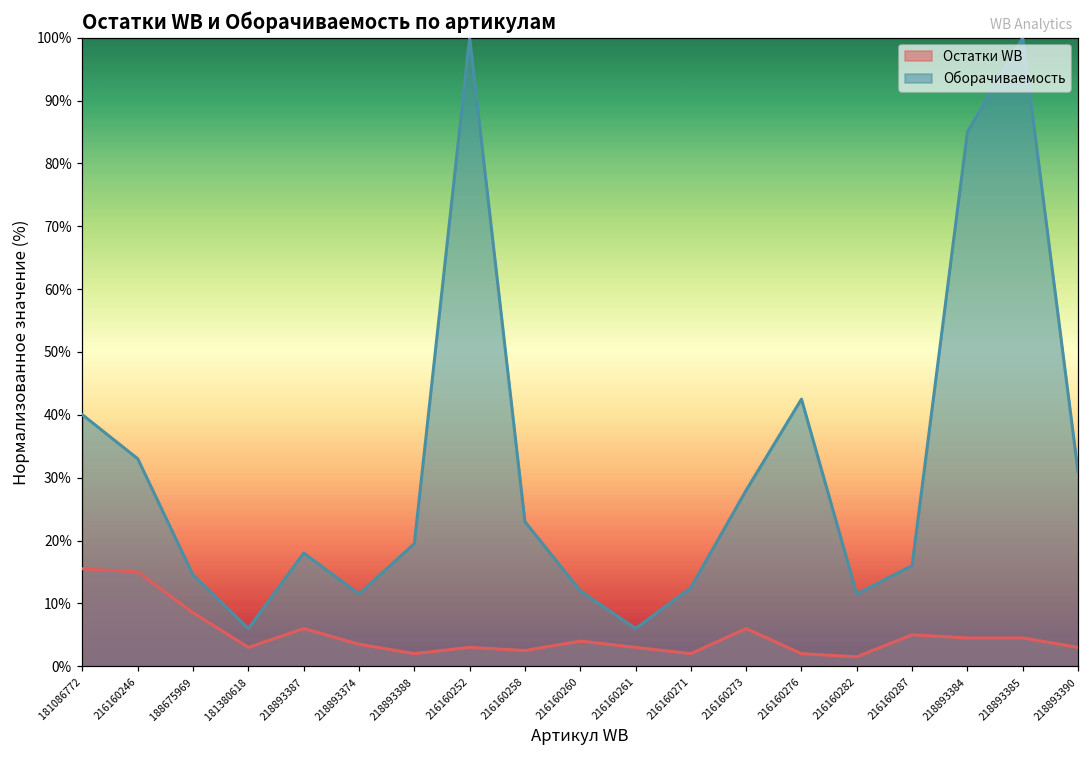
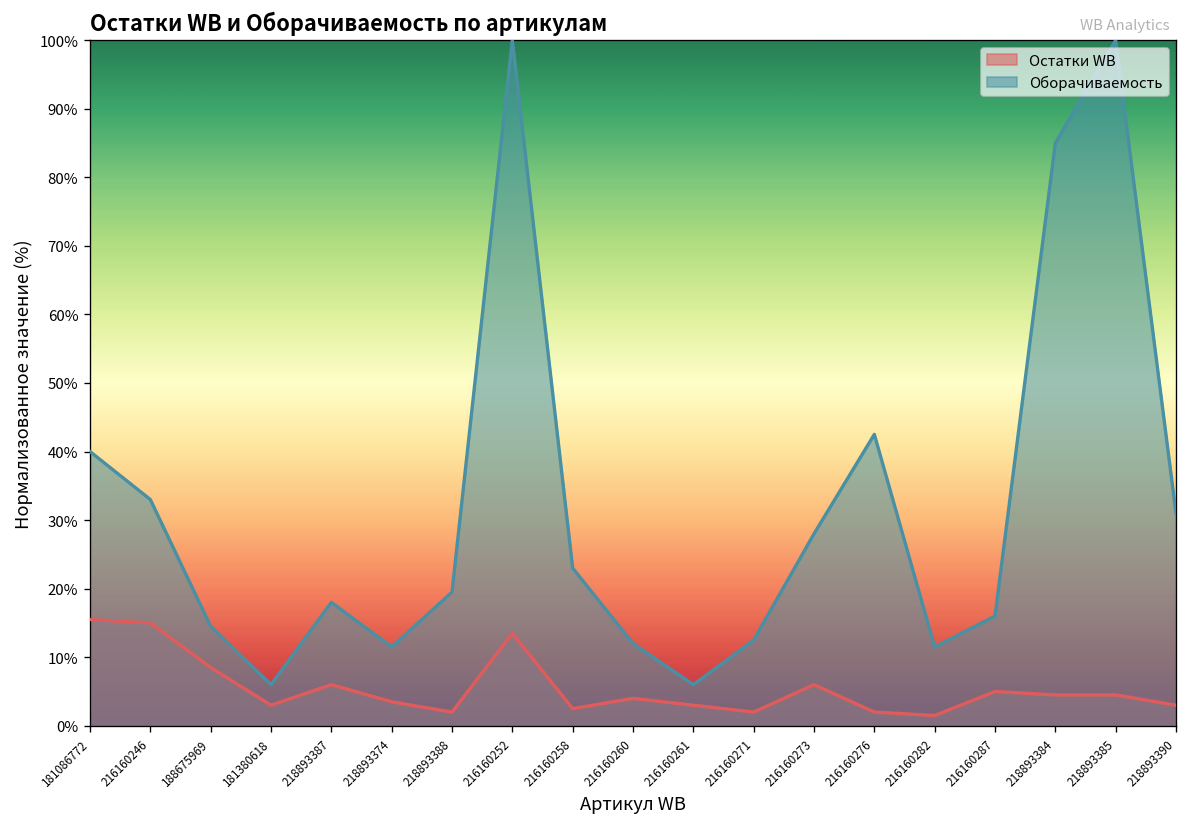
  {
    "Остатки WB": {
      "181086772": "16%",
      "216160246": "15%",
      "188675969": "9%",
      "181380618": "3%",
      "218893387": "6%",
      "218893374": "4%",
      "218893388": "2%",
-     "216160252": "3%",
+     "216160252": "14%",
      "216160258": "3%",
      "216160260": "4%",
      "216160261": "3%",
      "216160271": "2%",
      "216160273": "6%",
      "216160276": "2%",
      "216160282": "2%",
      "216160287": "5%",
      "218893384": "5%",
      "218893385": "5%",
      "218893390": "3%"
    },
    "Оборачиваемость": {
      "181086772": "40%",
      "216160246": "33%",
      "188675969": "14%",
      "181380618": "6%",
      "218893387": "18%",
      "218893374": "12%",
      "218893388": "20%",
      "216160252": "100%",
      "216160258": "23%",
      "216160260": "12%",
      "216160261": "6%",
      "216160271": "13%",
      "216160273": "28%",
      "216160276": "43%",
      "216160282": "12%",
      "216160287": "16%",
      "218893384": "85%",
      "218893385": "100%",
      "218893390": "31%"
    }
  }
